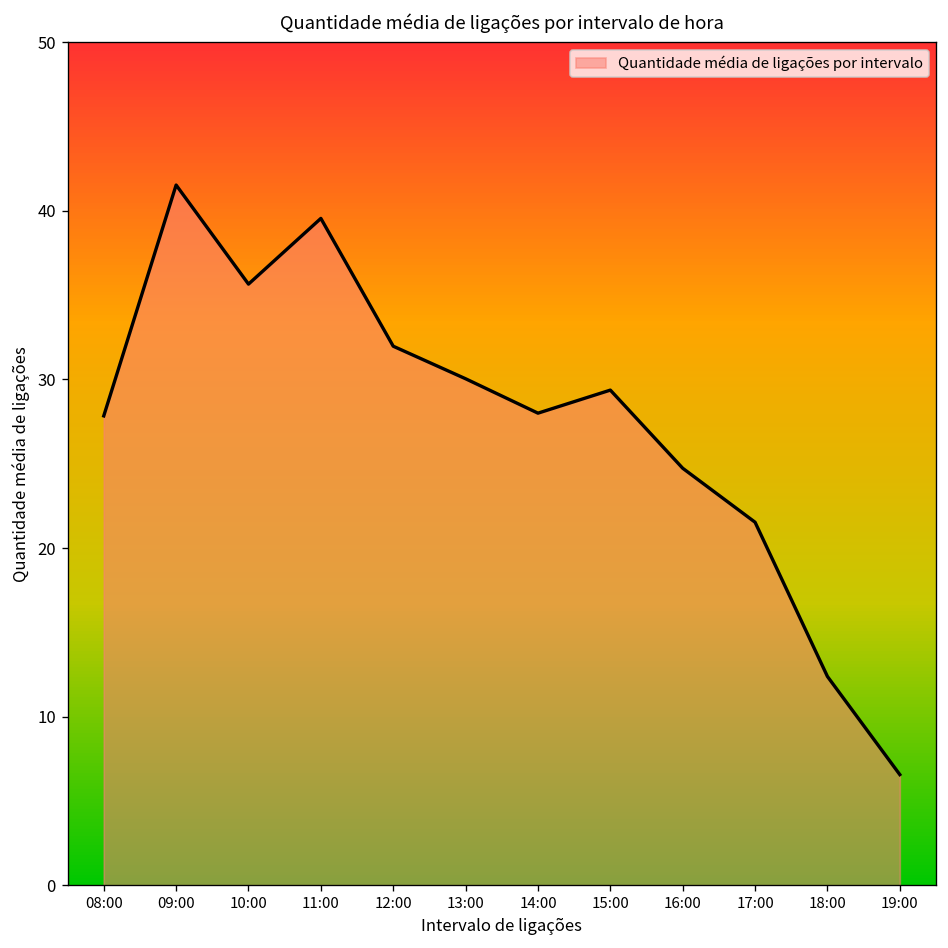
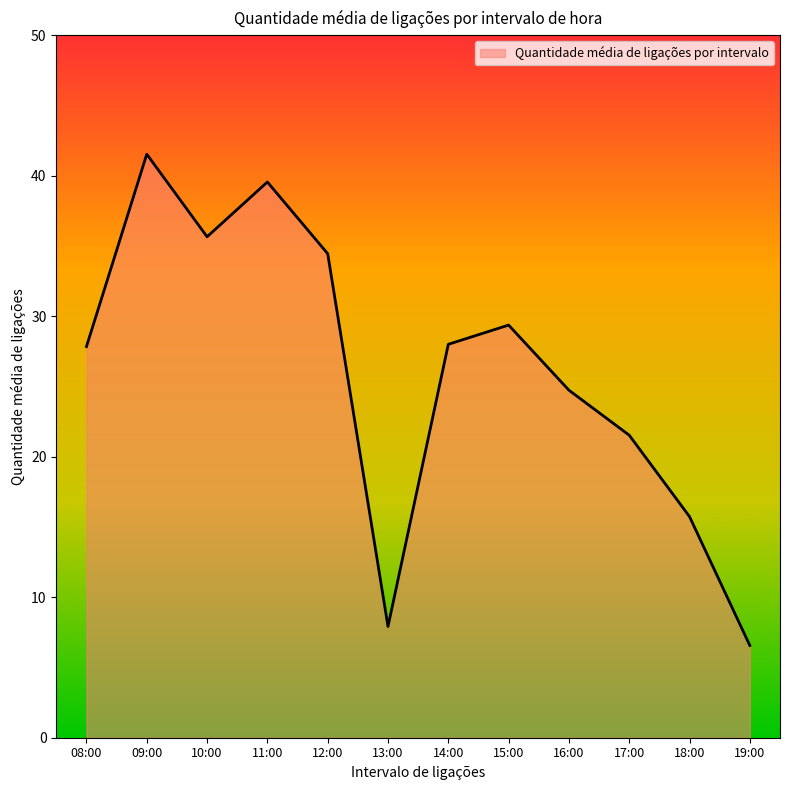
  {
    "08:00": 27.8,
    "09:00": 41.5,
    "10:00": 35.7,
    "11:00": 39.6,
-   "12:00": 32.0,
-   "13:00": 30.0,
+   "12:00": 34.4,
+   "13:00": 7.9,
    "14:00": 28.0,
    "15:00": 29.4,
    "16:00": 24.7,
    "17:00": 21.5,
-   "18:00": 12.4,
+   "18:00": 15.7,
    "19:00": 6.6
  }
